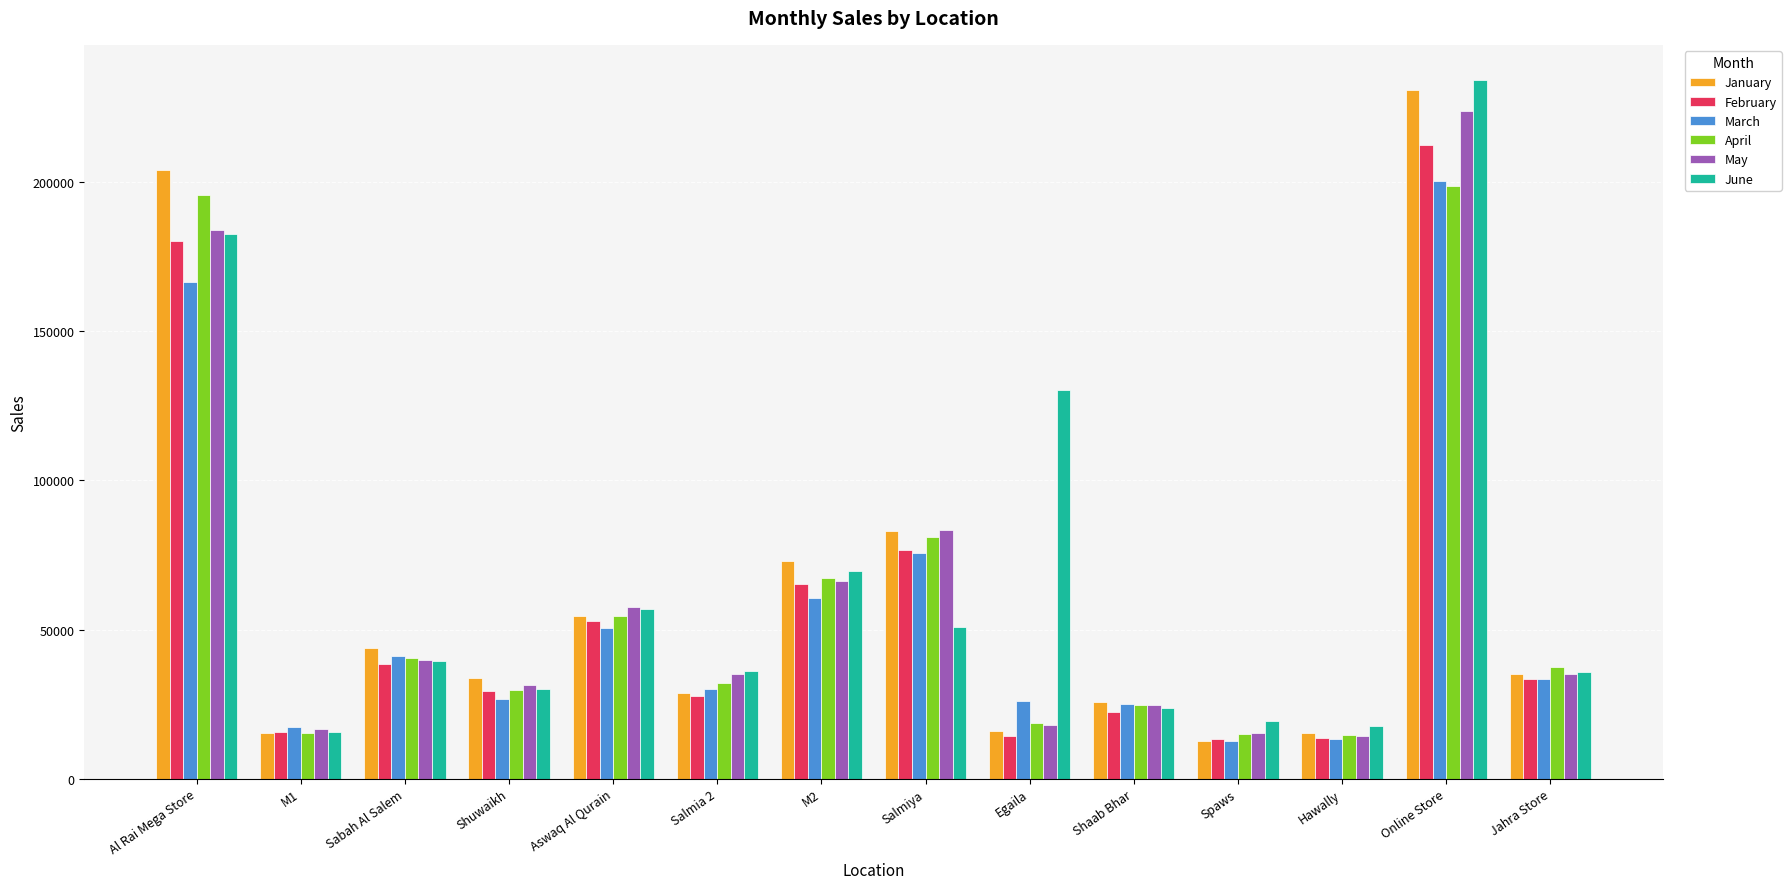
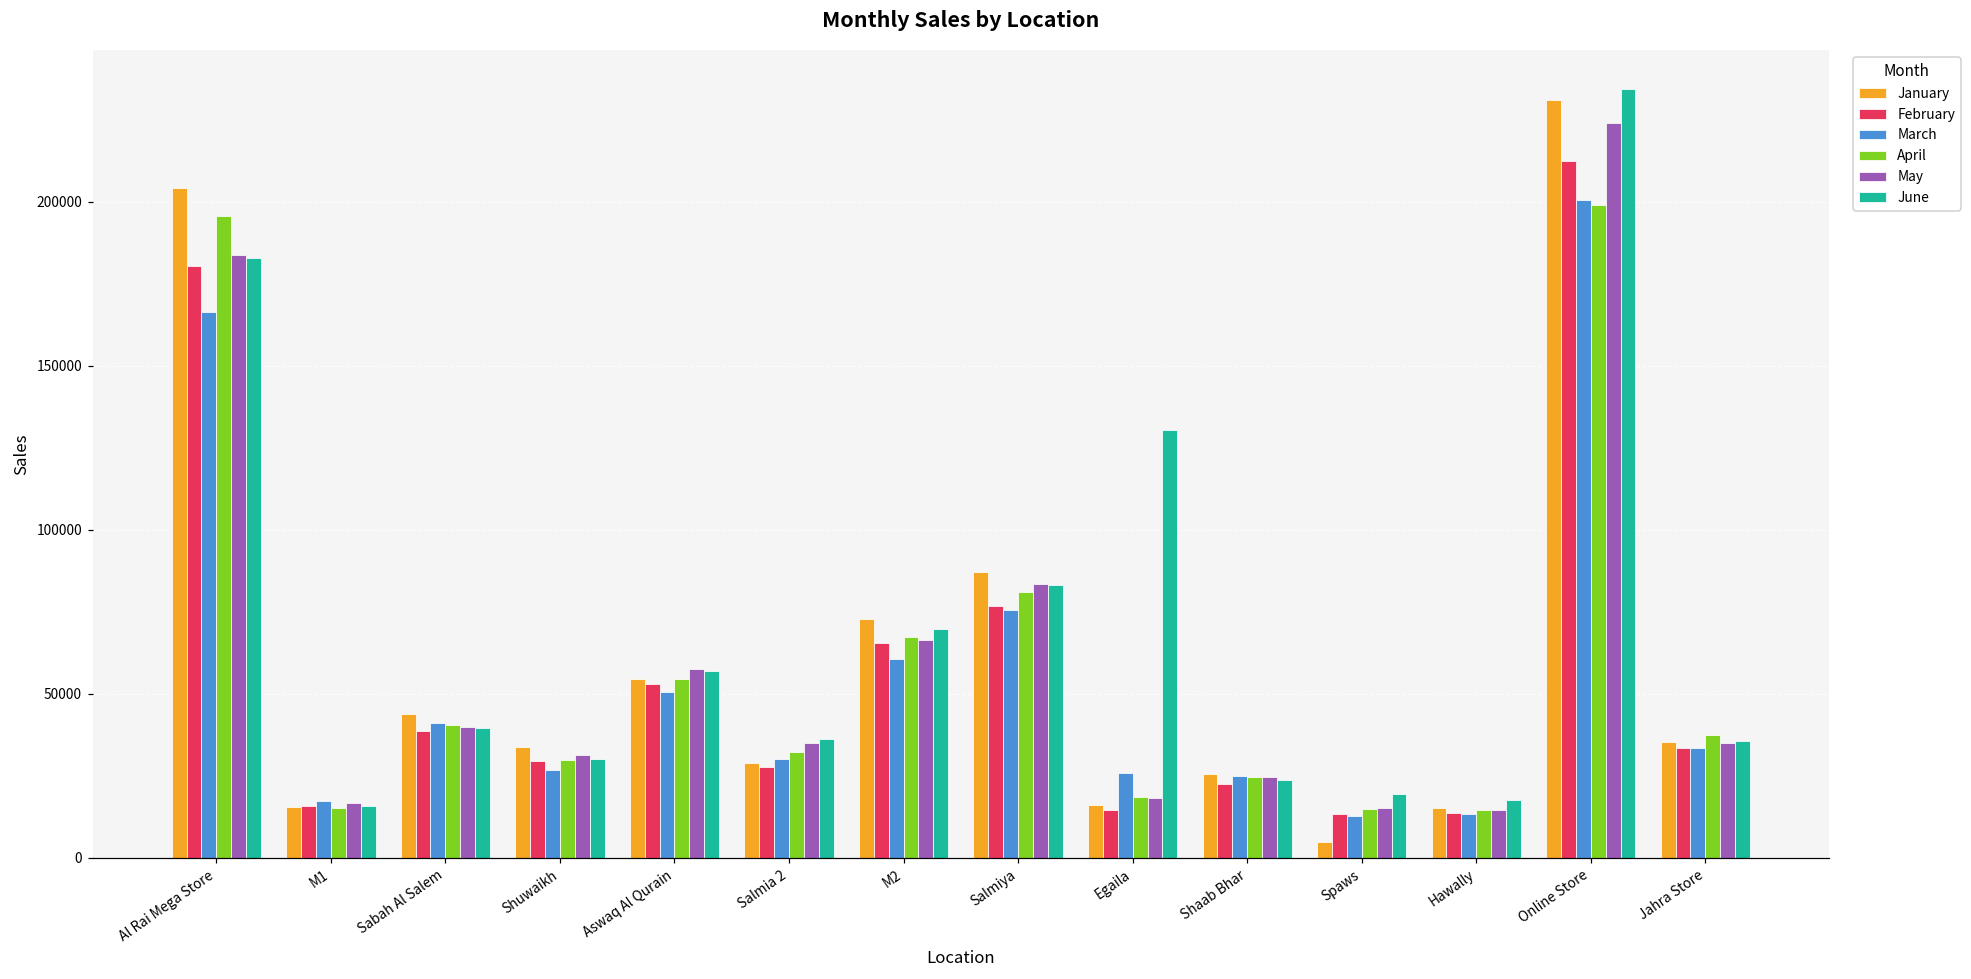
  {
    "January": {
      "Al Rai Mega Store": 204000,
      "M1": 15000,
      "Sabah Al Salem": 44000,
      "Shuwaikh": 34000,
      "Aswaq Al Qurain": 54000,
      "Salmia 2": 29000,
      "M2": 73000,
-     "Salmiya": 83000,
+     "Salmiya": 87000,
      "Egaila": 16000,
      "Shaab Bhar": 26000,
-     "Spaws": 13000,
+     "Spaws": 5000,
      "Hawally": 15000,
      "Online Store": 231000,
      "Jahra Store": 35000
    },
    "February": {
      "Al Rai Mega Store": 180000,
      "M1": 16000,
      "Sabah Al Salem": 39000,
      "Shuwaikh": 29000,
      "Aswaq Al Qurain": 53000,
      "Salmia 2": 28000,
      "M2": 65000,
      "Salmiya": 77000,
      "Egaila": 14000,
      "Shaab Bhar": 22000,
      "Spaws": 13000,
      "Hawally": 13000,
      "Online Store": 213000,
      "Jahra Store": 33000
    },
    "March": {
      "Al Rai Mega Store": 166000,
      "M1": 17000,
      "Sabah Al Salem": 41000,
      "Shuwaikh": 27000,
      "Aswaq Al Qurain": 50000,
      "Salmia 2": 30000,
      "M2": 61000,
      "Salmiya": 76000,
      "Egaila": 26000,
      "Shaab Bhar": 25000,
      "Spaws": 13000,
      "Hawally": 13000,
      "Online Store": 201000,
      "Jahra Store": 34000
    },
    "April": {
      "Al Rai Mega Store": 196000,
      "M1": 15000,
      "Sabah Al Salem": 40000,
      "Shuwaikh": 30000,
      "Aswaq Al Qurain": 54000,
      "Salmia 2": 32000,
      "M2": 67000,
      "Salmiya": 81000,
      "Egaila": 19000,
      "Shaab Bhar": 25000,
      "Spaws": 15000,
      "Hawally": 15000,
      "Online Store": 199000,
      "Jahra Store": 37000
    },
    "May": {
      "Al Rai Mega Store": 184000,
      "M1": 17000,
      "Sabah Al Salem": 40000,
      "Shuwaikh": 31000,
      "Aswaq Al Qurain": 57000,
      "Salmia 2": 35000,
      "M2": 66000,
      "Salmiya": 84000,
      "Egaila": 18000,
      "Shaab Bhar": 25000,
      "Spaws": 15000,
      "Hawally": 14000,
      "Online Store": 224000,
      "Jahra Store": 35000
    },
    "June": {
      "Al Rai Mega Store": 183000,
      "M1": 16000,
      "Sabah Al Salem": 39000,
      "Shuwaikh": 30000,
      "Aswaq Al Qurain": 57000,
      "Salmia 2": 36000,
      "M2": 70000,
-     "Salmiya": 51000,
+     "Salmiya": 83000,
      "Egaila": 131000,
      "Shaab Bhar": 24000,
      "Spaws": 19000,
      "Hawally": 18000,
      "Online Store": 234000,
      "Jahra Store": 36000
    }
  }
